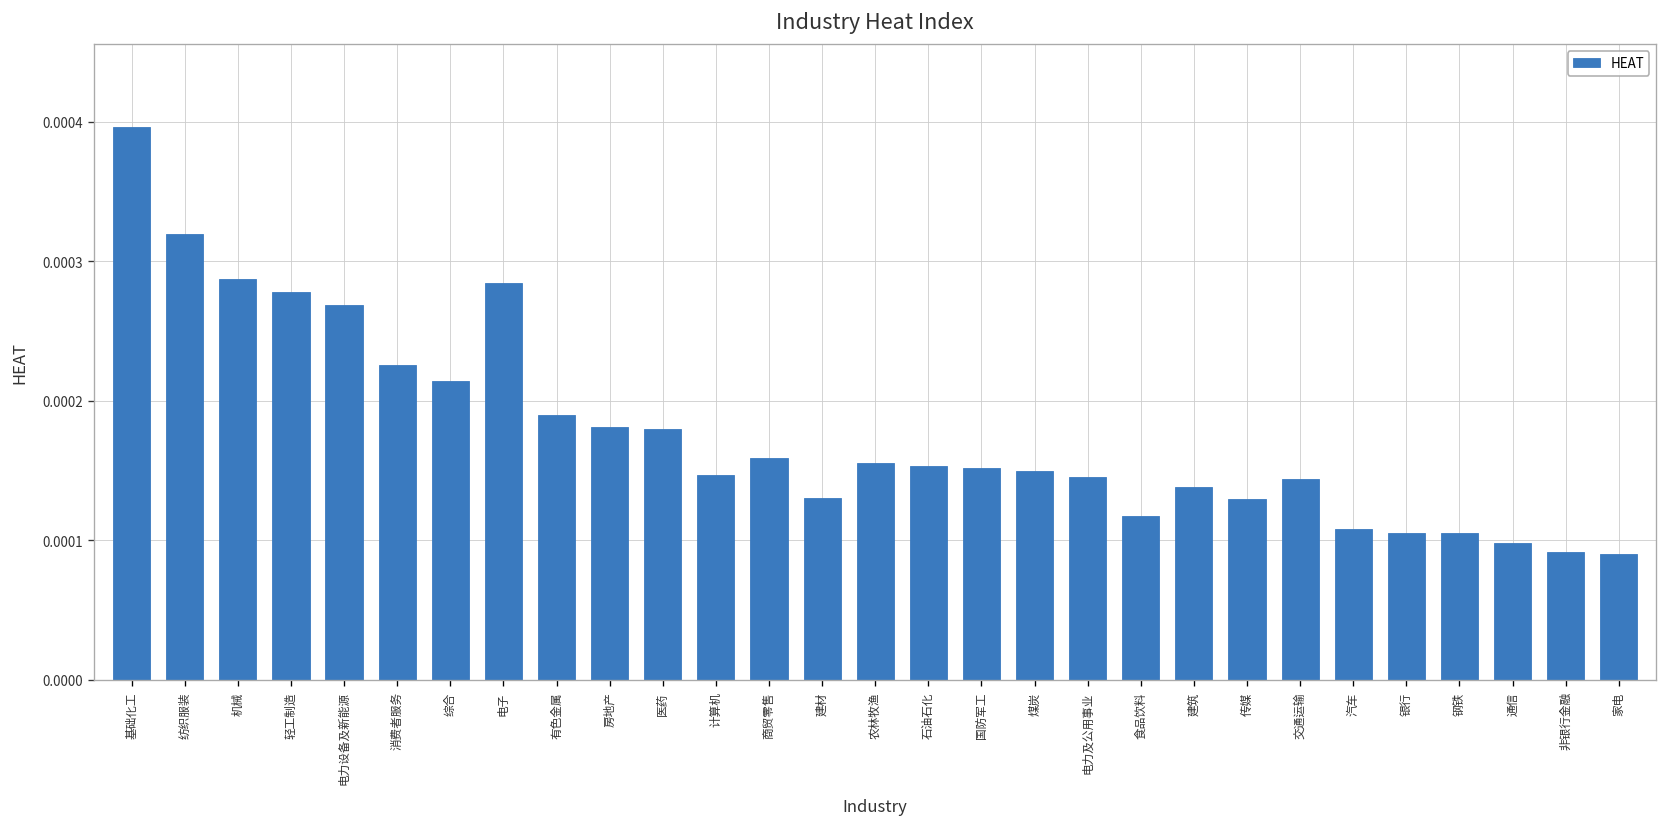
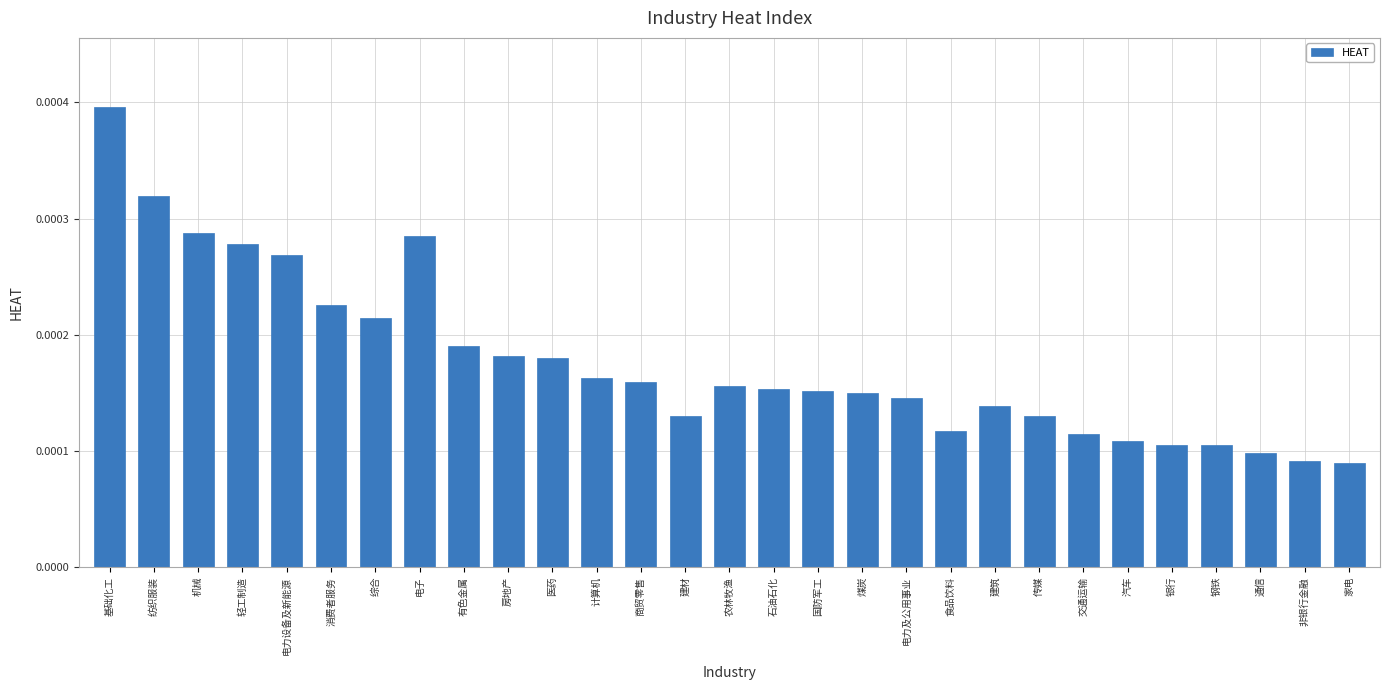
  {
    "基础化工": 0.000396,
    "纺织服装": 0.000320,
    "机械": 0.000287,
    "轻工制造": 0.000278,
    "电力设备及新能源": 0.000269,
    "消费者服务": 0.000226,
    "综合": 0.000214,
    "电子": 0.000285,
    "有色金属": 0.000190,
    "房地产": 0.000182,
    "医药": 0.000180,
-   "计算机": 0.000147,
+   "计算机": 0.000163,
    "商贸零售": 0.000159,
    "建材": 0.000130,
    "农林牧渔": 0.000156,
    "石油石化": 0.000153,
    "国防军工": 0.000152,
    "煤炭": 0.000150,
    "电力及公用事业": 0.000145,
    "食品饮料": 0.000117,
    "建筑": 0.000138,
    "传媒": 0.000130,
-   "交通运输": 0.000144,
+   "交通运输": 0.000115,
    "汽车": 0.000108,
    "银行": 0.000105,
    "钢铁": 0.000105,
    "通信": 0.000098,
    "非银行金融": 0.000092,
    "家电": 0.000090
  }
